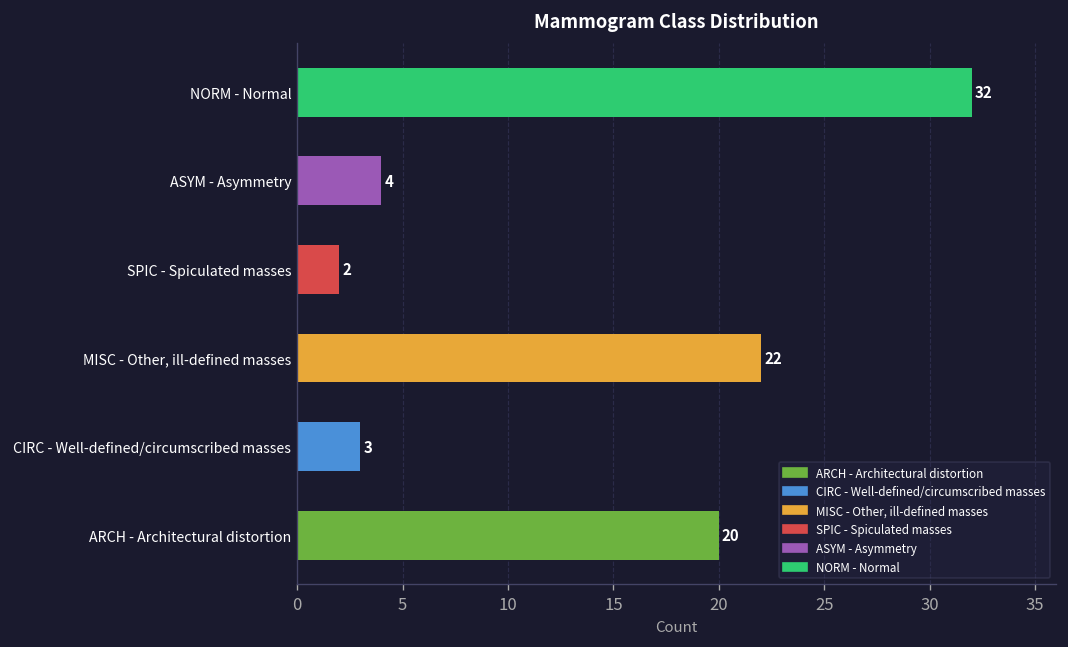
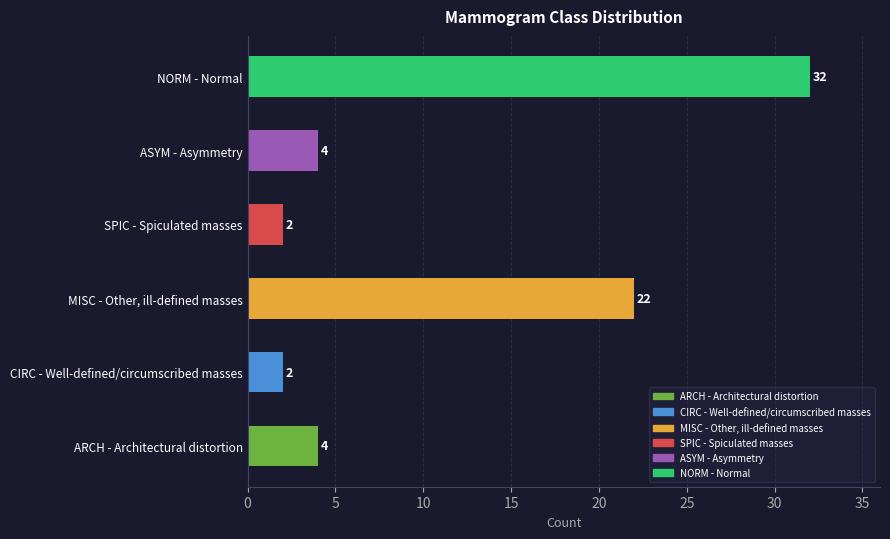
  {
    "NORM - Normal": 32,
    "ASYM - Asymmetry": 4,
    "SPIC - Spiculated masses": 2,
    "MISC - Other, ill-defined masses": 22,
-   "CIRC - Well-defined/circumscribed masses": 3,
-   "ARCH - Architectural distortion": 20
+   "CIRC - Well-defined/circumscribed masses": 2,
+   "ARCH - Architectural distortion": 4
  }
